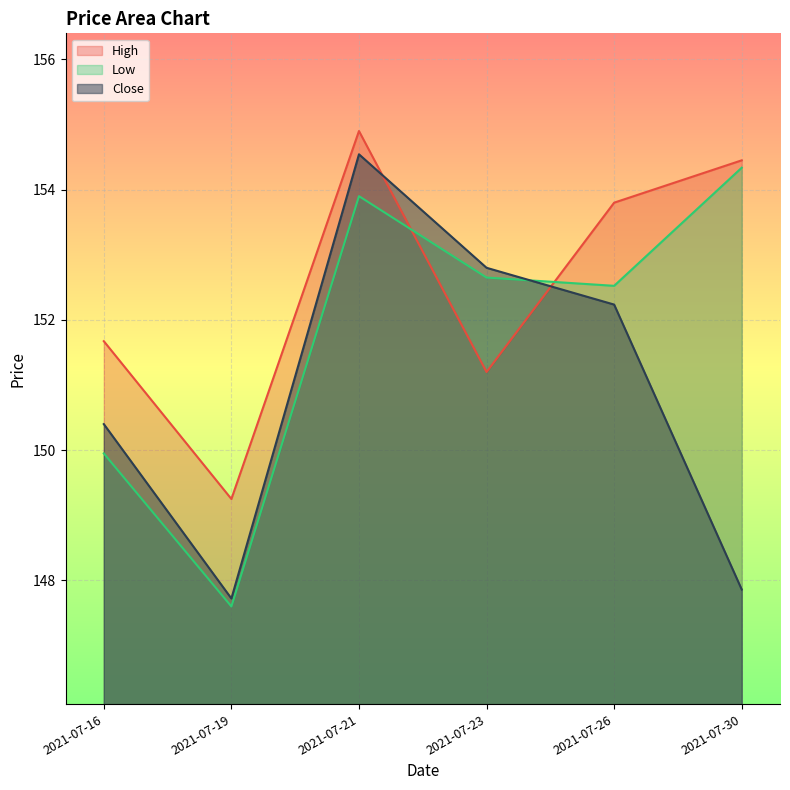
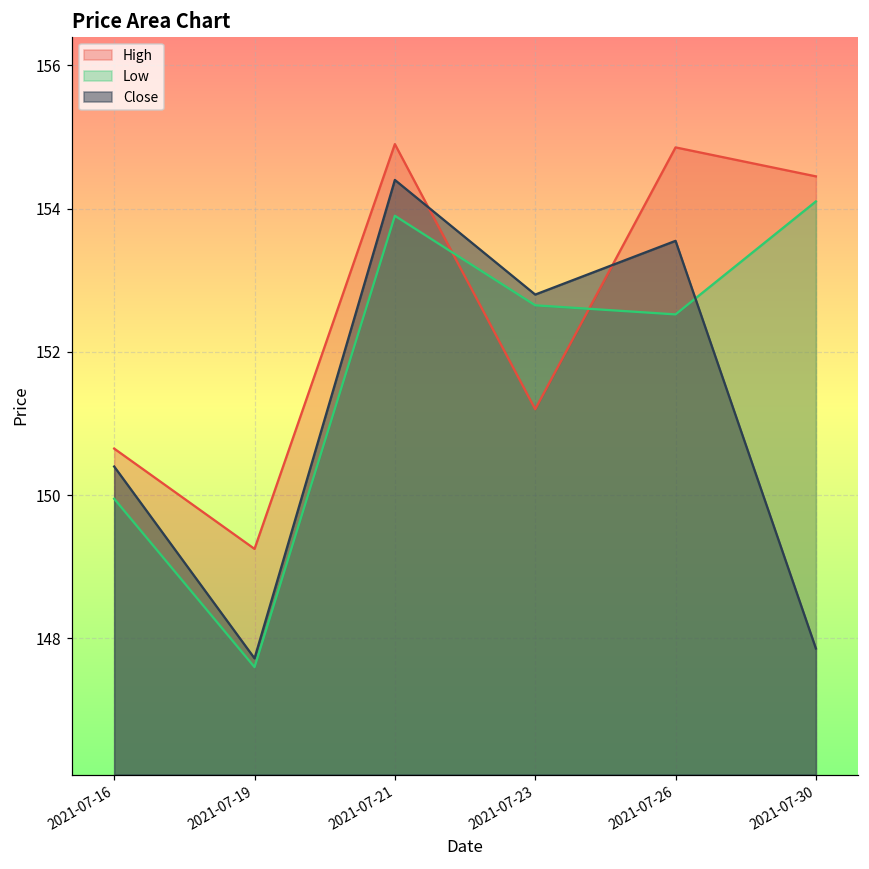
  {
    "High": {
-     "2021-07-16": 151.7,
+     "2021-07-16": 150.6,
      "2021-07-19": 149.3,
      "2021-07-21": 154.9,
      "2021-07-23": 151.2,
-     "2021-07-26": 153.8,
+     "2021-07-26": 154.9,
      "2021-07-30": 154.4
    },
    "Low": {
      "2021-07-16": 149.9,
      "2021-07-19": 147.6,
      "2021-07-21": 153.9,
      "2021-07-23": 152.6,
      "2021-07-26": 152.5,
-     "2021-07-30": 154.3
+     "2021-07-30": 154.1
    },
    "Close": {
      "2021-07-16": 150.4,
      "2021-07-19": 147.7,
-     "2021-07-21": 154.5,
+     "2021-07-21": 154.4,
      "2021-07-23": 152.8,
-     "2021-07-26": 152.2,
+     "2021-07-26": 153.6,
      "2021-07-30": 147.9
    }
  }
